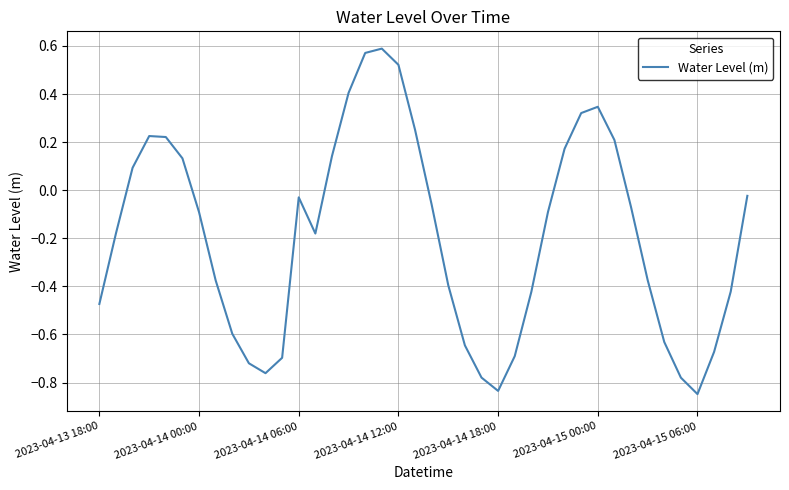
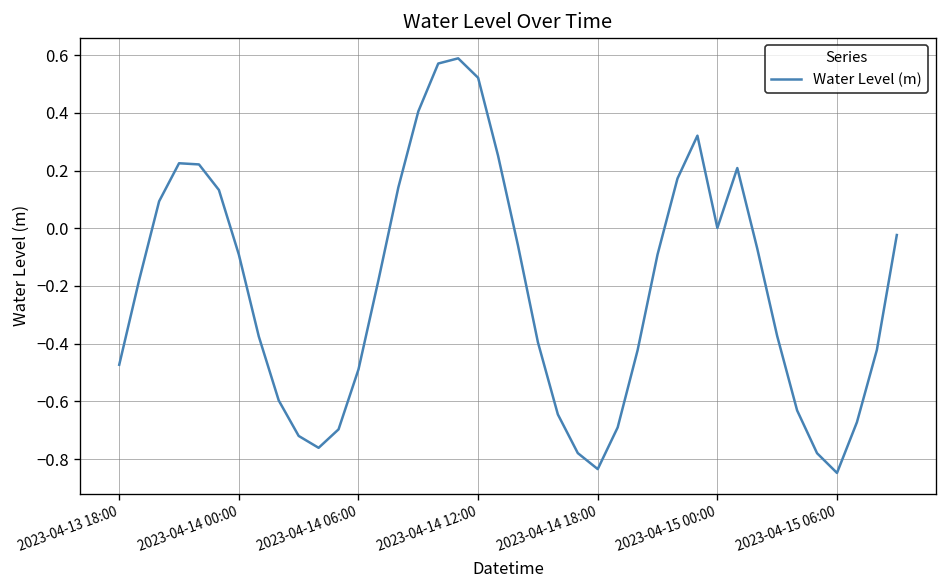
  {
    "2023-04-13 18:00": -0.47,
    "2023-04-14 00:00": -0.09,
-   "2023-04-14 06:00": -0.03,
+   "2023-04-14 06:00": -0.49,
    "2023-04-14 12:00": 0.52,
    "2023-04-14 18:00": -0.83,
-   "2023-04-15 00:00": 0.35,
+   "2023-04-15 00:00": 0.00,
    "2023-04-15 06:00": -0.85
  }
